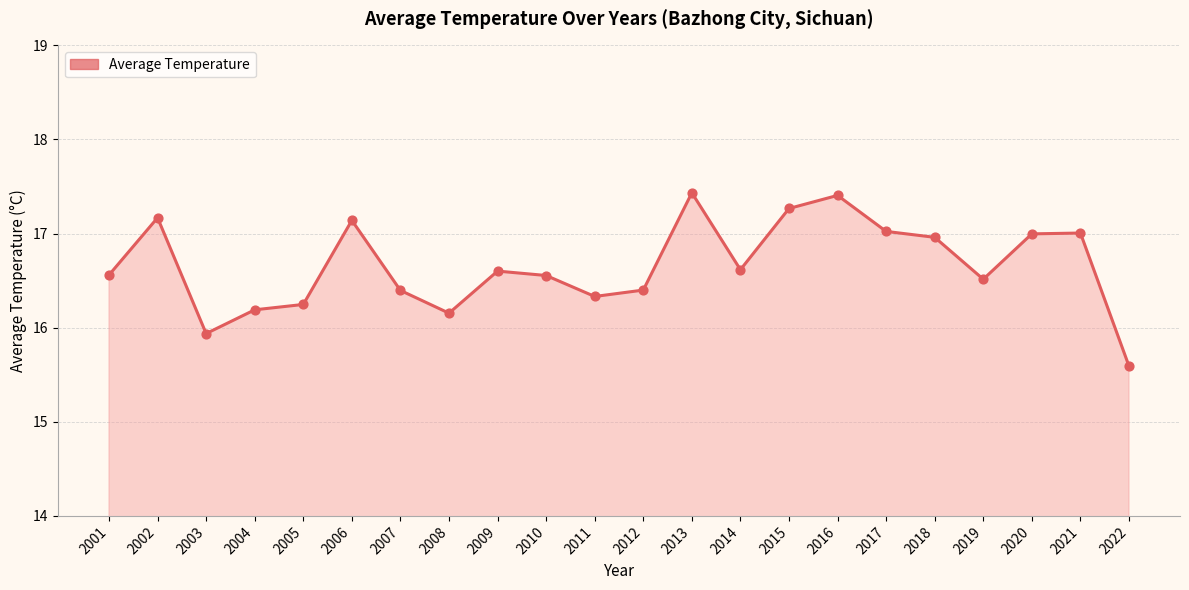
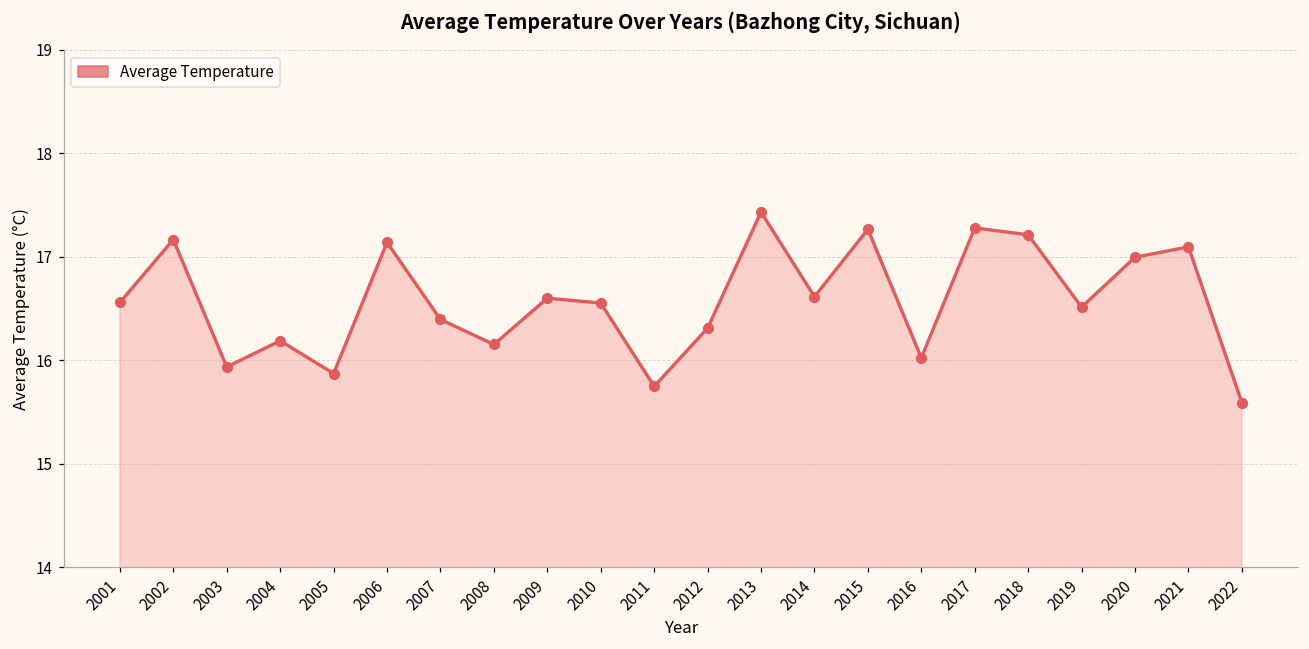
  {
    "2001": 16.6,
    "2002": 17.2,
    "2003": 15.9,
    "2004": 16.2,
-   "2005": 16.2,
+   "2005": 15.9,
    "2006": 17.1,
    "2007": 16.4,
    "2008": 16.2,
    "2009": 16.6,
    "2010": 16.6,
-   "2011": 16.3,
-   "2012": 16.4,
+   "2011": 15.7,
+   "2012": 16.3,
    "2013": 17.4,
    "2014": 16.6,
    "2015": 17.3,
-   "2016": 17.4,
-   "2017": 17.0,
-   "2018": 17.0,
+   "2016": 16.0,
+   "2017": 17.3,
+   "2018": 17.2,
    "2019": 16.5,
    "2020": 17.0,
-   "2021": 17.0,
+   "2021": 17.1,
    "2022": 15.6
  }
